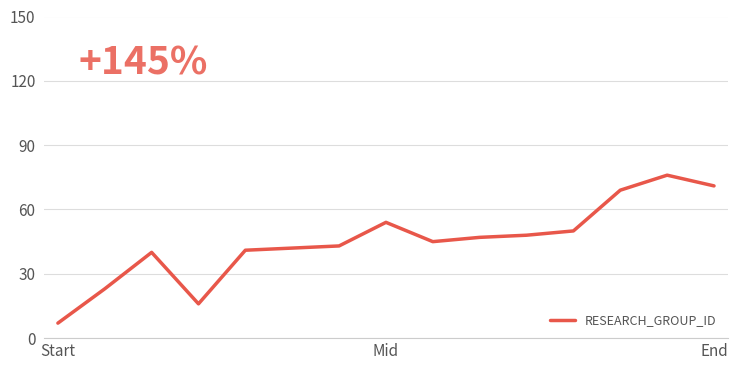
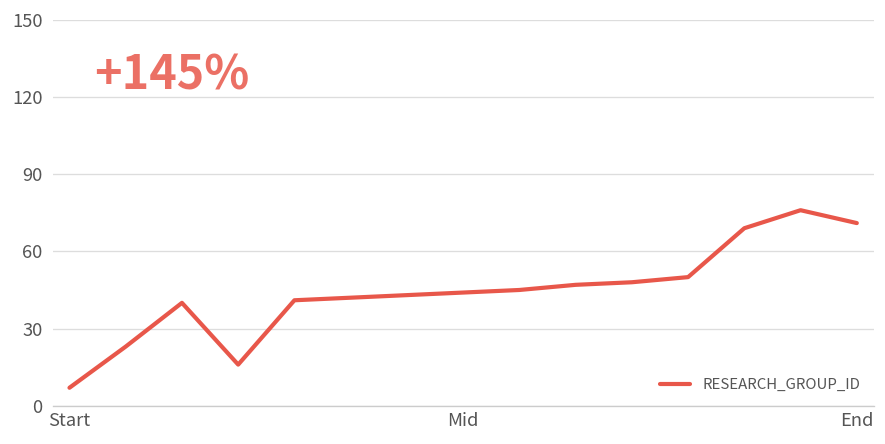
  {
    "Start": 7,
-   "Mid": 54,
+   "Mid": 44,
    "End": 71
  }
